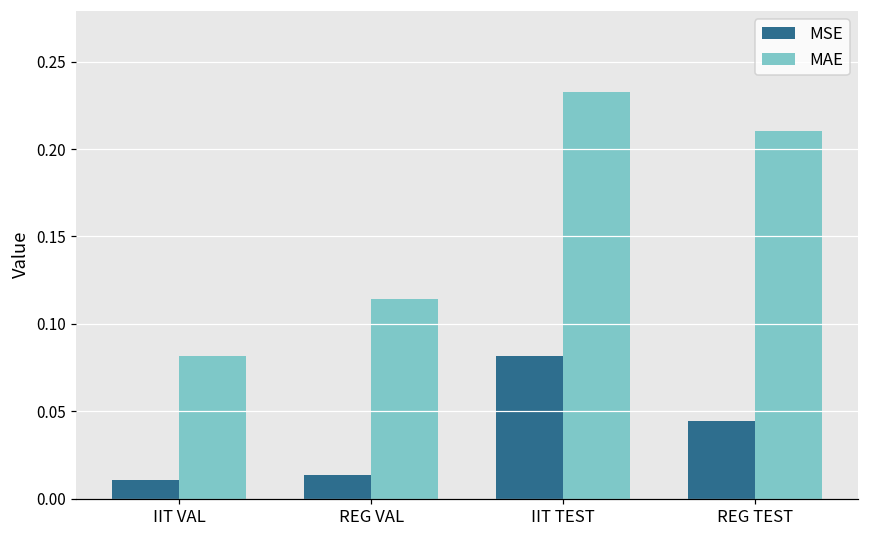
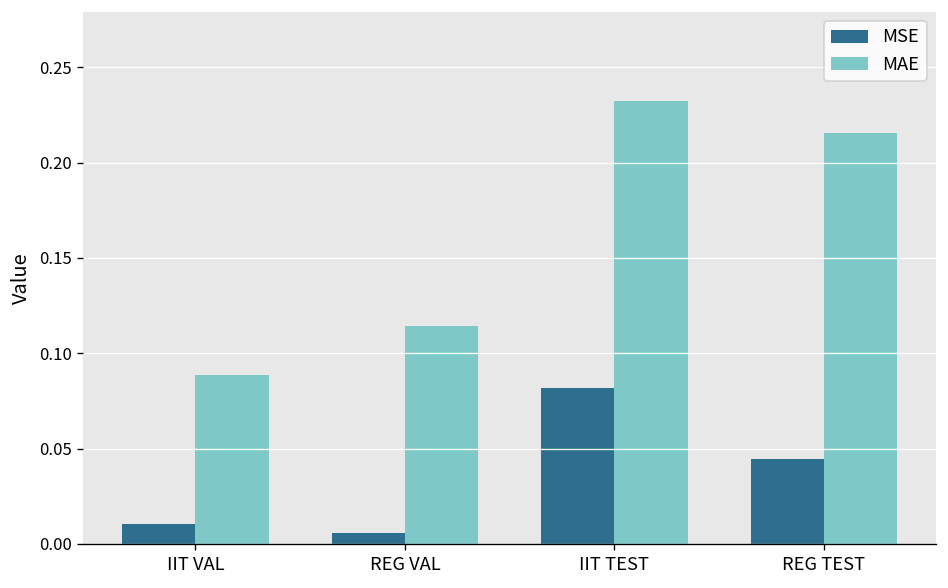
  {
    "MSE": {
      "IIT VAL": 0.011,
-     "REG VAL": 0.014,
+     "REG VAL": 0.006,
      "IIT TEST": 0.082,
      "REG TEST": 0.045
    },
    "MAE": {
-     "IIT VAL": 0.082,
+     "IIT VAL": 0.089,
      "REG VAL": 0.114,
      "IIT TEST": 0.233,
-     "REG TEST": 0.210
+     "REG TEST": 0.216
    }
  }
